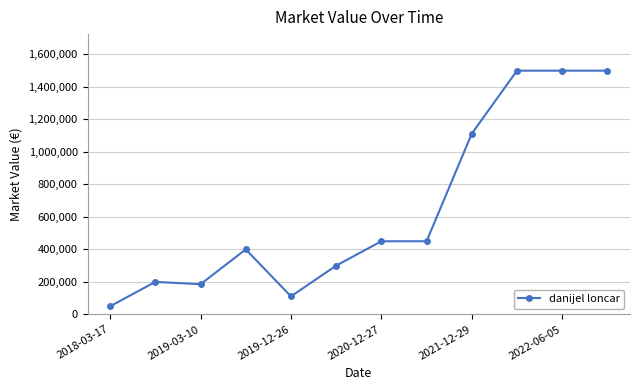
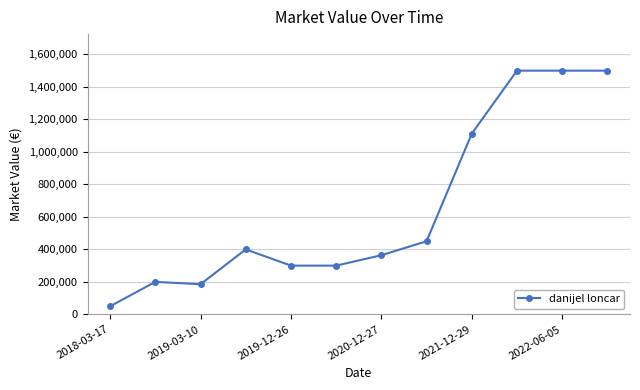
  {
    "2018-03-17": "50,000",
    "2019-03-10": "190,000",
-   "2019-12-26": "110,000",
-   "2020-12-27": "450,000",
+   "2019-12-26": "300,000",
+   "2020-12-27": "360,000",
    "2021-12-29": "1,110,000",
    "2022-06-05": "1,500,000"
  }
